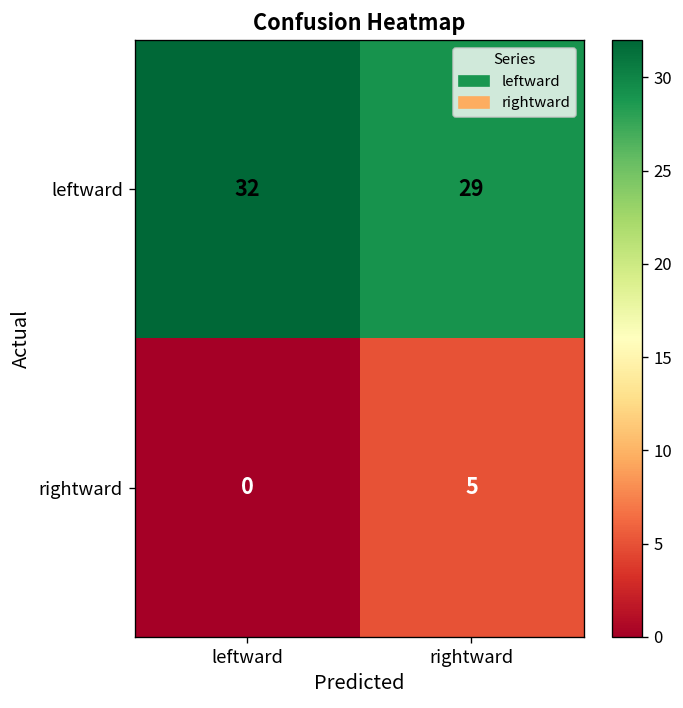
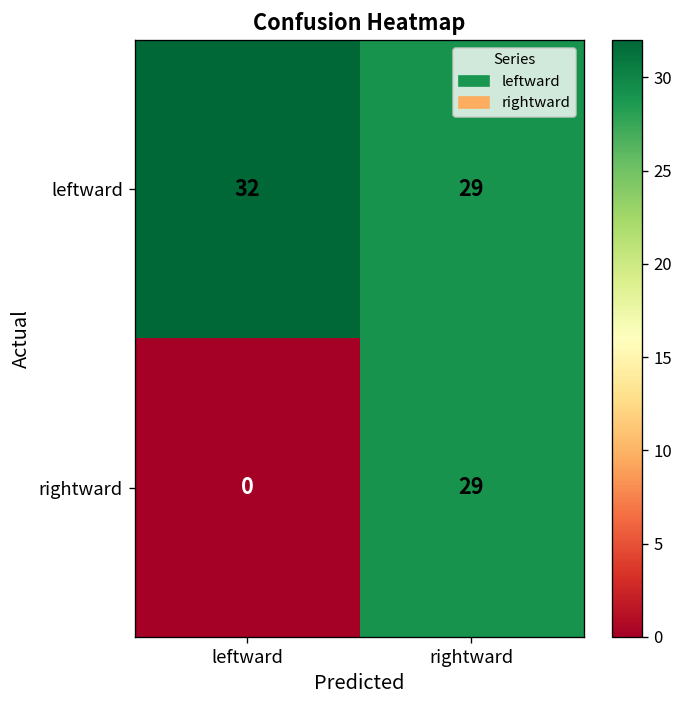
  {
    "leftward": {
      "leftward": 32,
      "rightward": 29
    },
    "rightward": {
      "leftward": 0,
-     "rightward": 5
+     "rightward": 29
    }
  }
